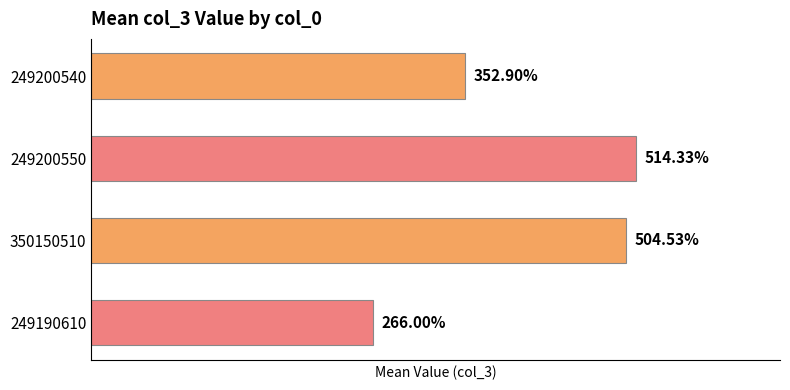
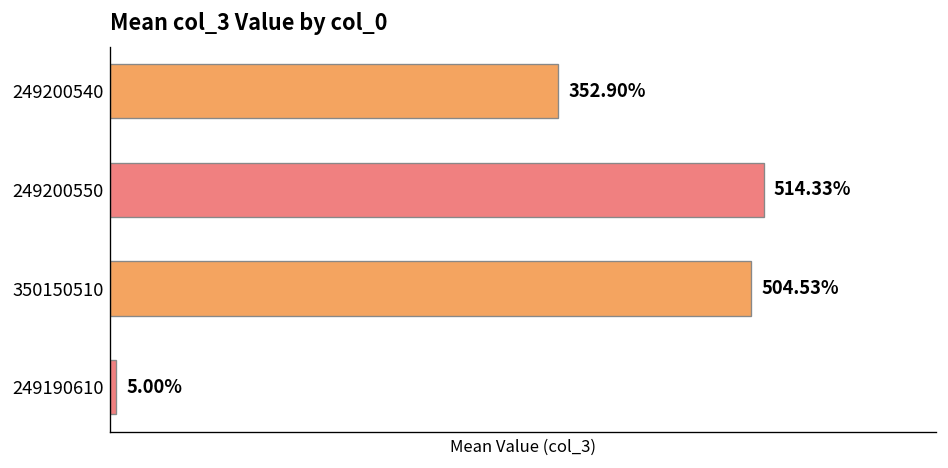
  {
    "249200540": "352.90%",
    "249200550": "514.33%",
    "350150510": "504.53%",
-   "249190610": "266.00%"
+   "249190610": "5.00%"
  }
